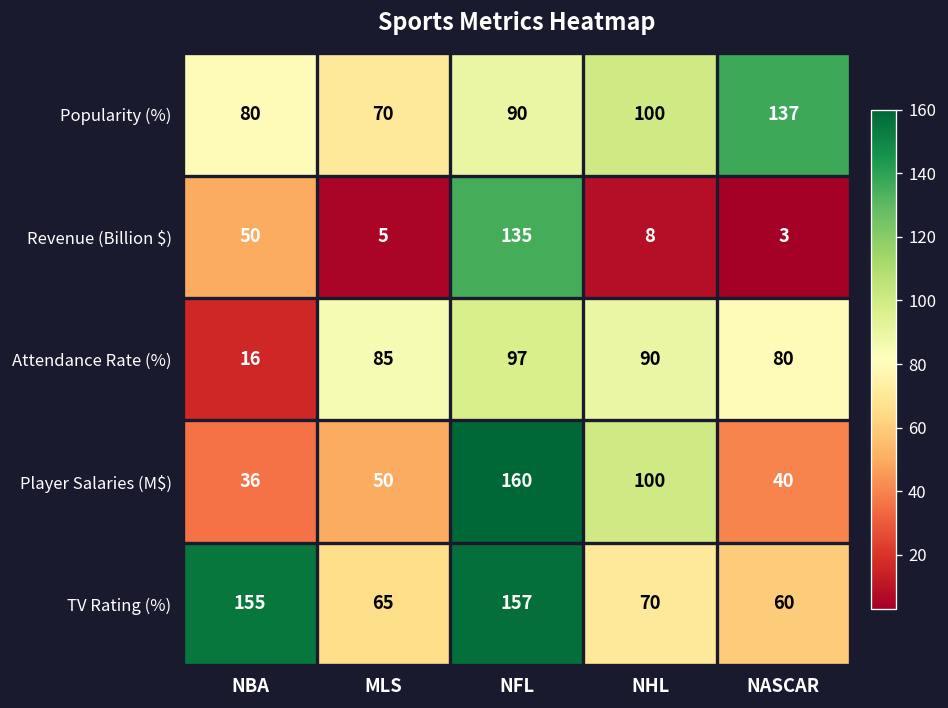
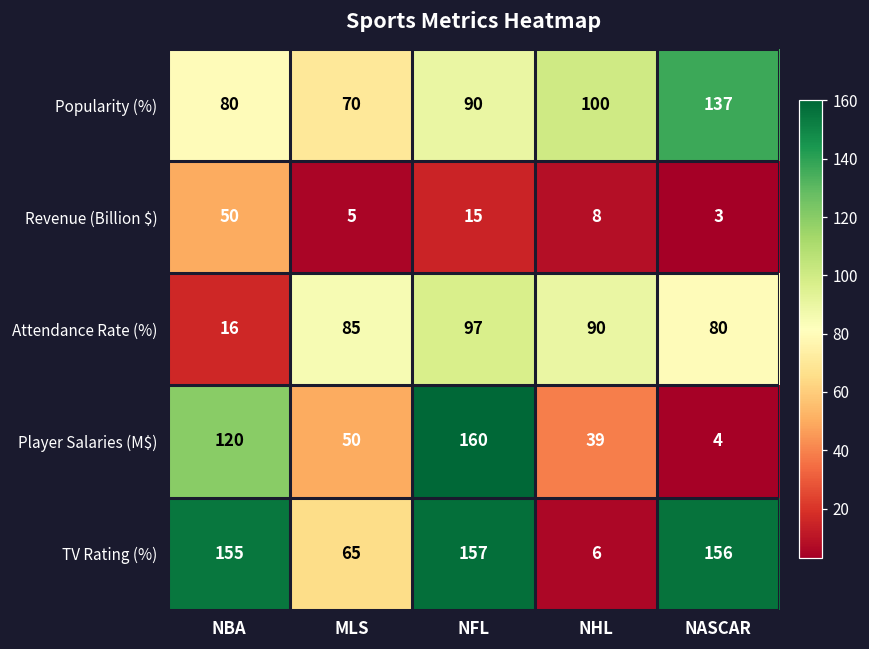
  {
    "Popularity (%)": {
      "NBA": 80,
      "MLS": 70,
      "NFL": 90,
      "NHL": 100,
      "NASCAR": 137
    },
    "Revenue (Billion $)": {
      "NBA": 50,
      "MLS": 5,
-     "NFL": 135,
+     "NFL": 15,
      "NHL": 8,
      "NASCAR": 3
    },
    "Attendance Rate (%)": {
      "NBA": 16,
      "MLS": 85,
      "NFL": 97,
      "NHL": 90,
      "NASCAR": 80
    },
    "Player Salaries (M$)": {
-     "NBA": 36,
+     "NBA": 120,
      "MLS": 50,
      "NFL": 160,
-     "NHL": 100,
-     "NASCAR": 40
+     "NHL": 39,
+     "NASCAR": 4
    },
    "TV Rating (%)": {
      "NBA": 155,
      "MLS": 65,
      "NFL": 157,
-     "NHL": 70,
-     "NASCAR": 60
+     "NHL": 6,
+     "NASCAR": 156
    }
  }
